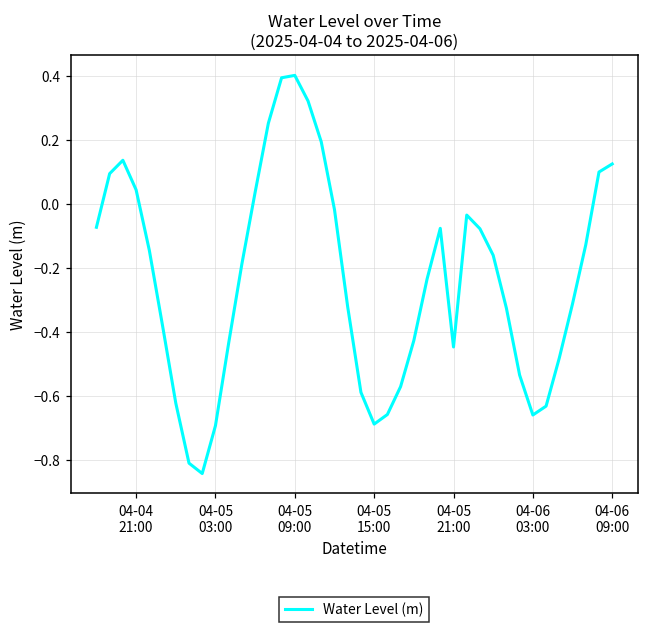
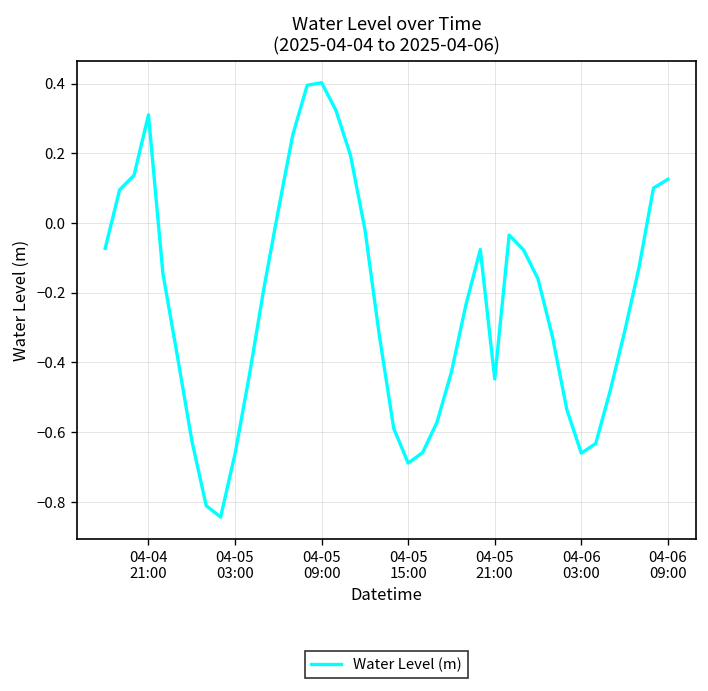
  {
-   "04-04 21:00": 0.04,
-   "04-05 03:00": -0.69,
+   "04-04 21:00": 0.31,
+   "04-05 03:00": -0.66,
    "04-05 09:00": 0.40,
    "04-05 15:00": -0.69,
    "04-05 21:00": -0.45,
    "04-06 03:00": -0.66,
    "04-06 09:00": 0.13
  }
